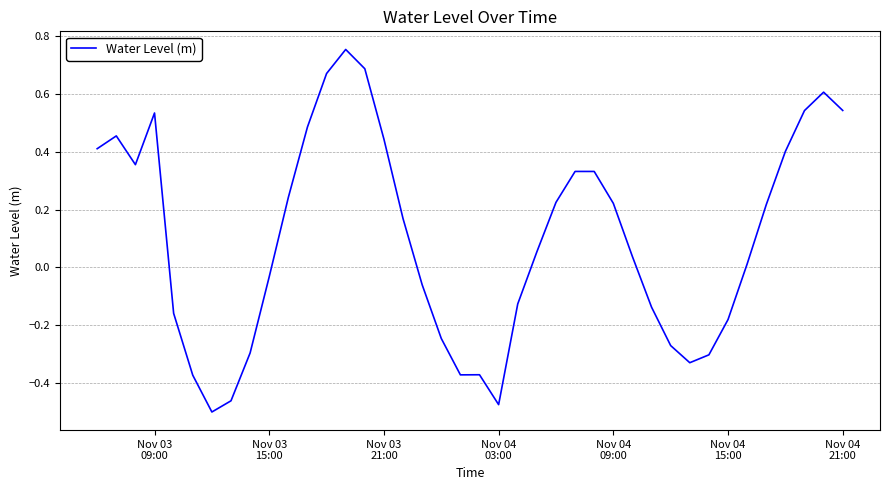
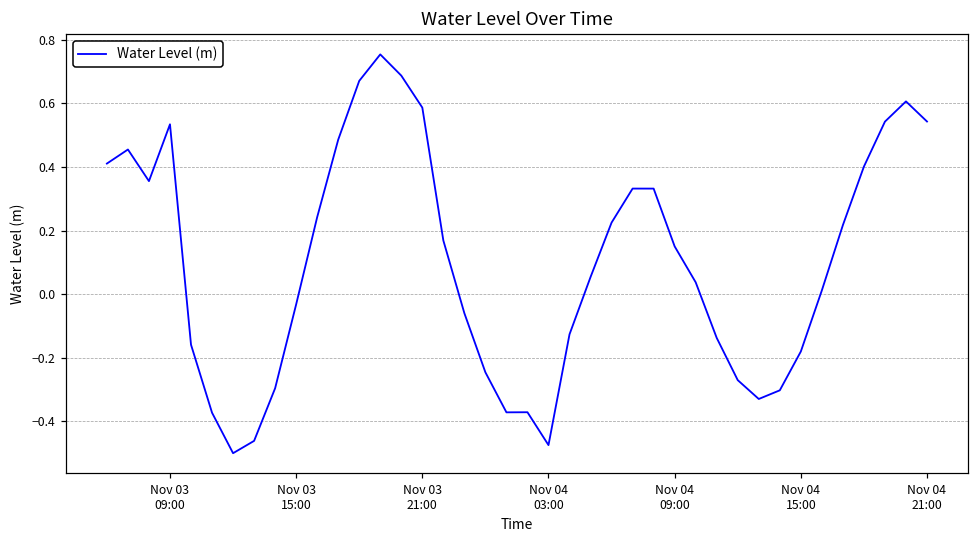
  {
    "Nov 03 09:00": 0.53,
    "Nov 03 15:00": -0.03,
-   "Nov 03 21:00": 0.44,
+   "Nov 03 21:00": 0.59,
    "Nov 04 03:00": -0.48,
-   "Nov 04 09:00": 0.22,
+   "Nov 04 09:00": 0.15,
    "Nov 04 15:00": -0.18,
    "Nov 04 21:00": 0.54
  }
